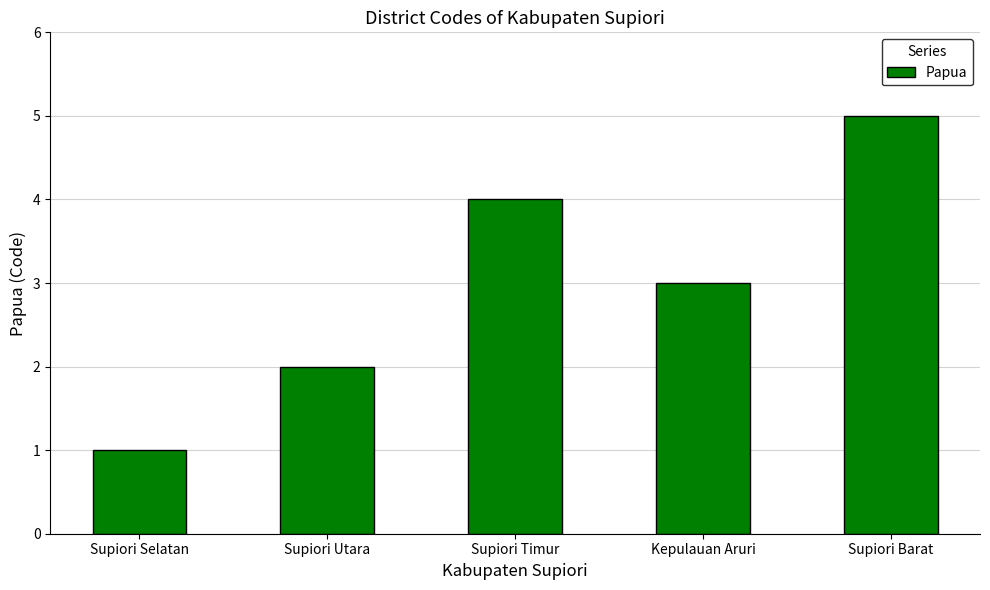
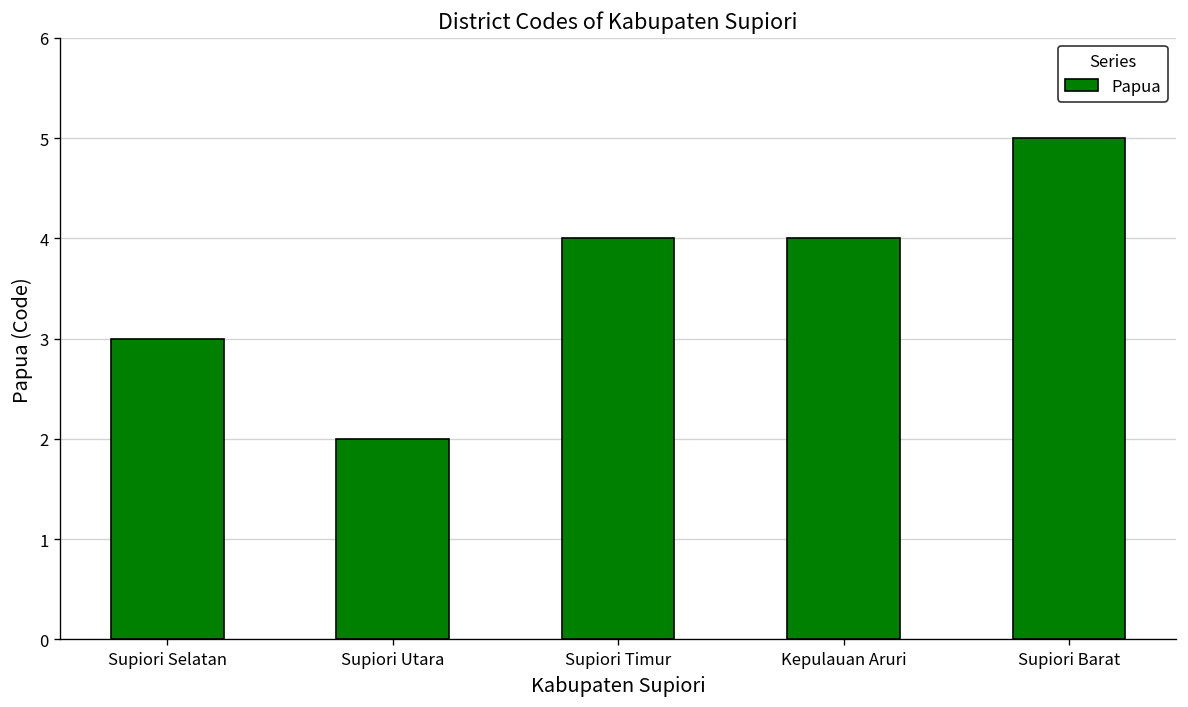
  {
-   "Supiori Selatan": 1,
+   "Supiori Selatan": 3,
    "Supiori Utara": 2,
    "Supiori Timur": 4,
-   "Kepulauan Aruri": 3,
+   "Kepulauan Aruri": 4,
    "Supiori Barat": 5
  }
